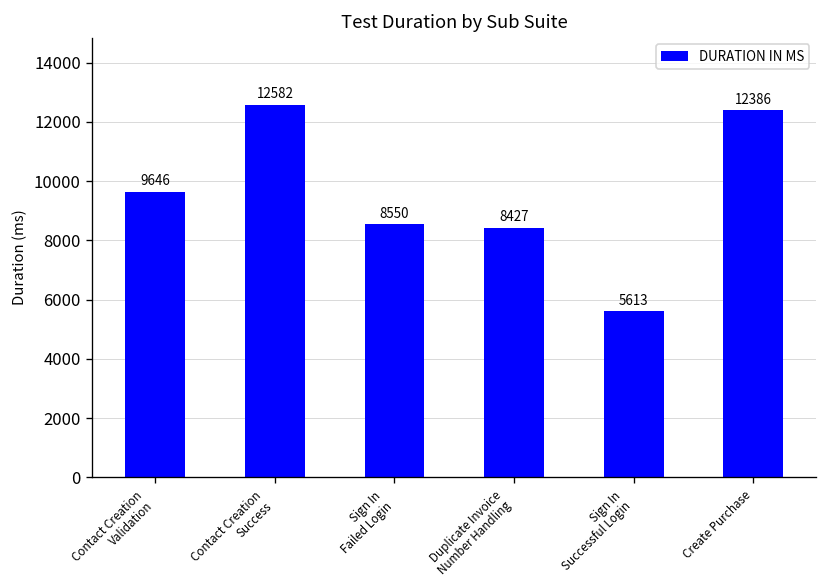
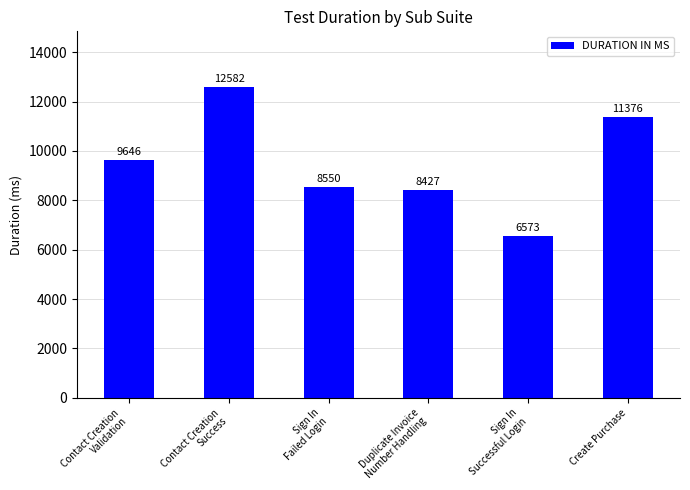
  {
    "Contact Creation Validation": 9646,
    "Contact Creation Success": 12582,
    "Sign In Failed Login": 8550,
    "Duplicate Invoice Number Handling": 8427,
-   "Sign In Successful Login": 5613,
-   "Create Purchase": 12386
+   "Sign In Successful Login": 6573,
+   "Create Purchase": 11376
  }
